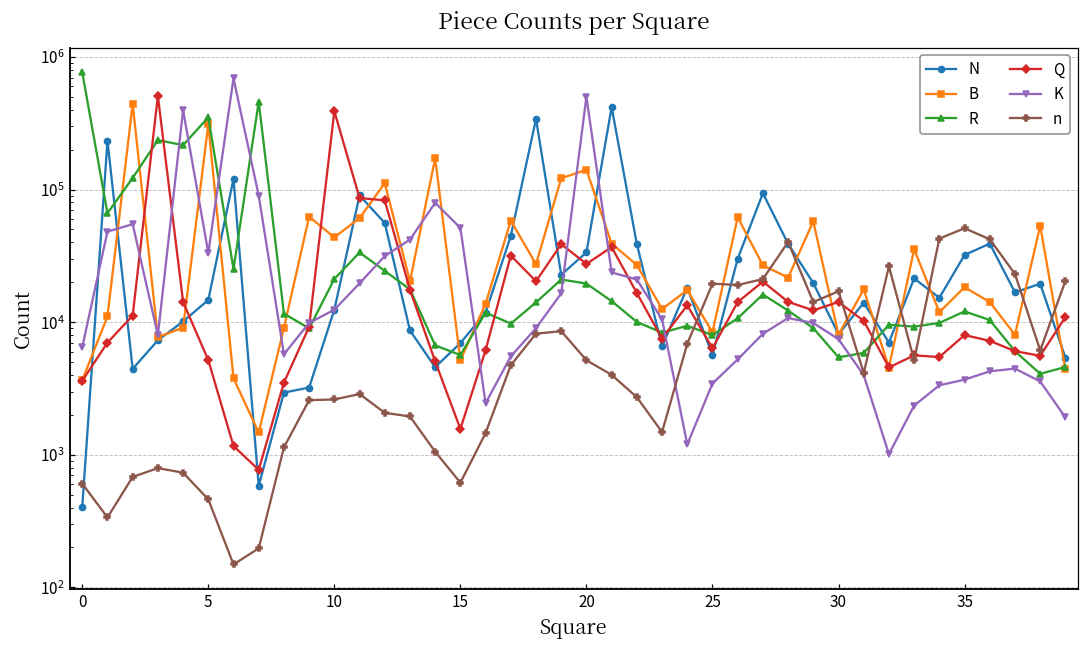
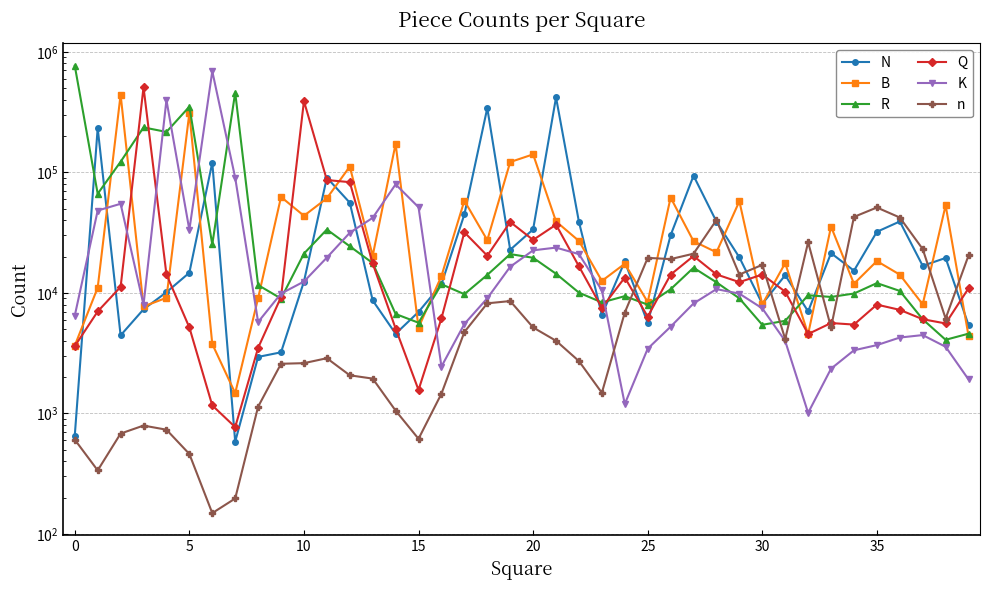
  {
    "N": {
-     "0": 400,
+     "0": 700,
      "5": 15000,
      "15": 7000,
      "20": 34000,
      "25": 6000,
      "35": 32000
    },
    "B": {
      "5": 310000,
      "10": 44000,
      "15": 5200,
      "20": 140000,
      "25": 8000,
      "35": 18000
    },
    "R": {
      "0": 800000,
      "5": 350000,
      "10": 21000,
      "15": 6000,
      "20": 20000,
      "25": 8000,
      "30": 5000,
      "35": 12000
    },
    "Q": {
      "5": 5200,
      "10": 390000,
      "15": 1600,
      "20": 28000,
      "25": 6000,
      "30": 14000,
      "35": 8000
    },
    "K": {
      "0": 6000,
      "5": 33000,
      "15": 51000,
-     "20": 500000,
+     "20": 23000,
      "25": 3400,
      "30": 7000,
      "35": 3700
    },
    "n": {
      "0": 600,
      "5": 460,
      "10": 2600,
      "15": 600,
      "20": 5200,
      "25": 20000,
      "30": 17000,
      "35": 51000
    }
  }
